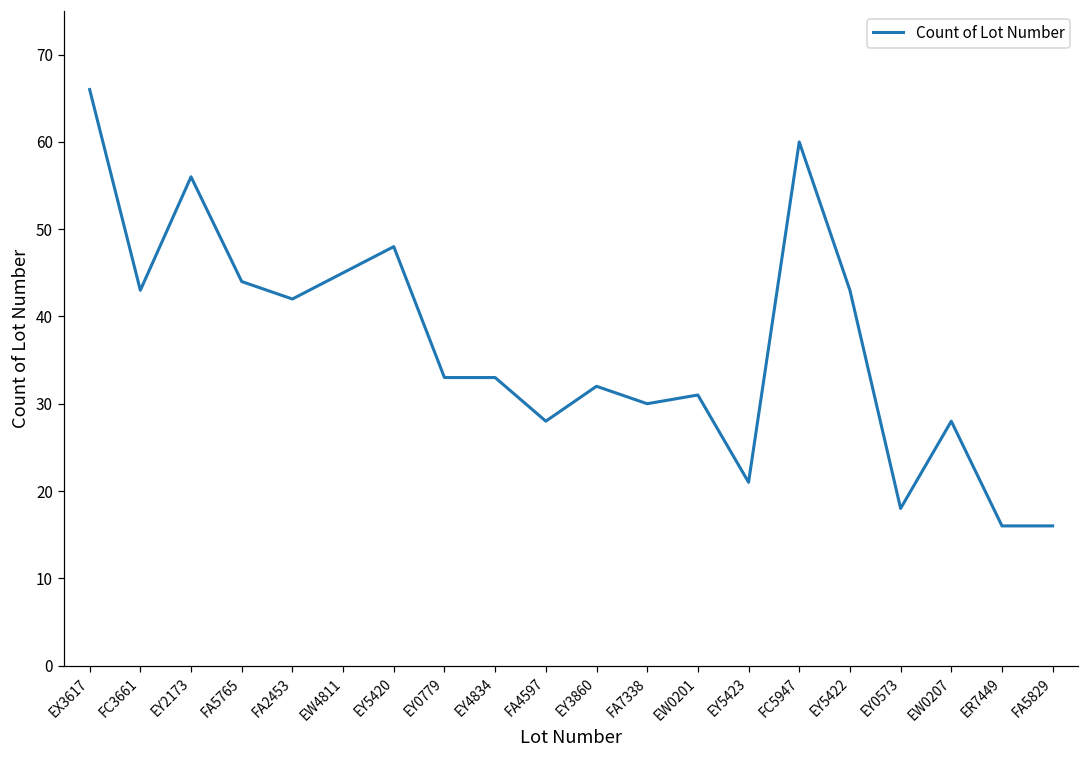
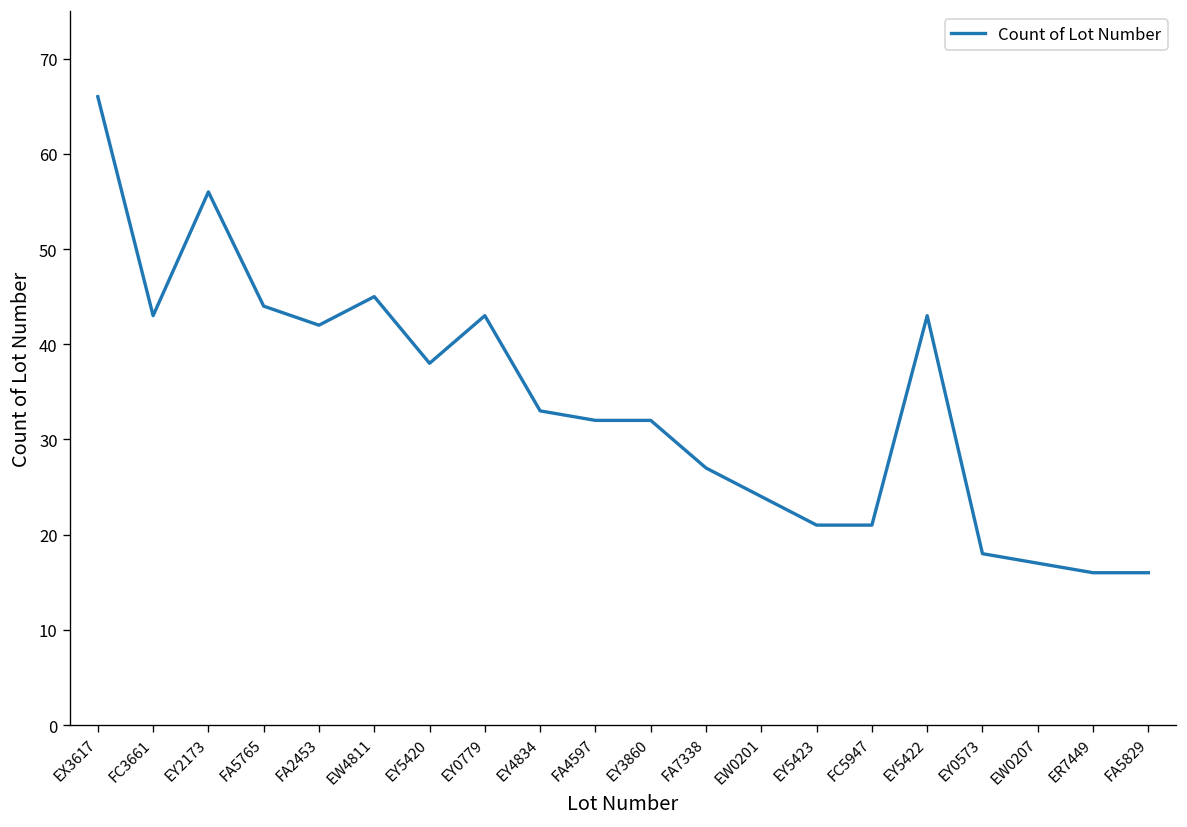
  {
    "EX3617": 66,
    "FC3661": 43,
    "EY2173": 56,
    "FA5765": 44,
    "FA2453": 42,
    "EW4811": 45,
-   "EY5420": 48,
-   "EY0779": 33,
+   "EY5420": 38,
+   "EY0779": 43,
    "EY4834": 33,
-   "FA4597": 28,
+   "FA4597": 32,
    "EY3860": 32,
-   "FA7338": 30,
-   "EW0201": 31,
+   "FA7338": 27,
+   "EW0201": 24,
    "EY5423": 21,
-   "FC5947": 60,
+   "FC5947": 21,
    "EY5422": 43,
    "EY0573": 18,
-   "EW0207": 28,
+   "EW0207": 17,
    "ER7449": 16,
    "FA5829": 16
  }
